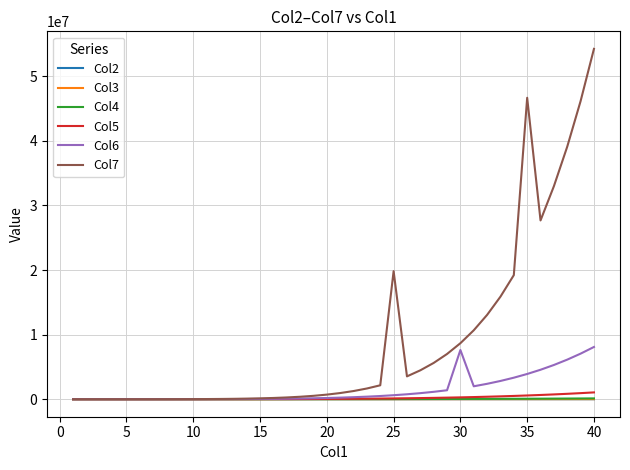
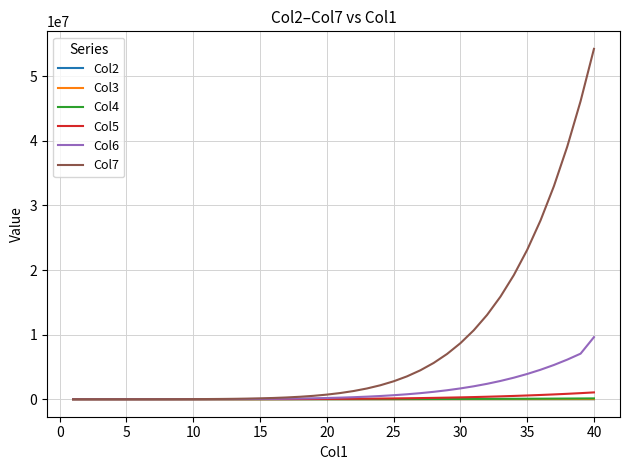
  {
    "Col5": {
      "35": 1000000,
      "40": 1000000
    },
    "Col6": {
      "25": 1000000,
-     "30": 8000000,
+     "30": 2000000,
      "35": 4000000,
-     "40": 8000000
+     "40": 10000000
    },
    "Col7": {
      "20": 1000000,
-     "25": 20000000,
+     "25": 3000000,
      "30": 9000000,
-     "35": 47000000,
+     "35": 23000000,
      "40": 54000000
    }
  }
